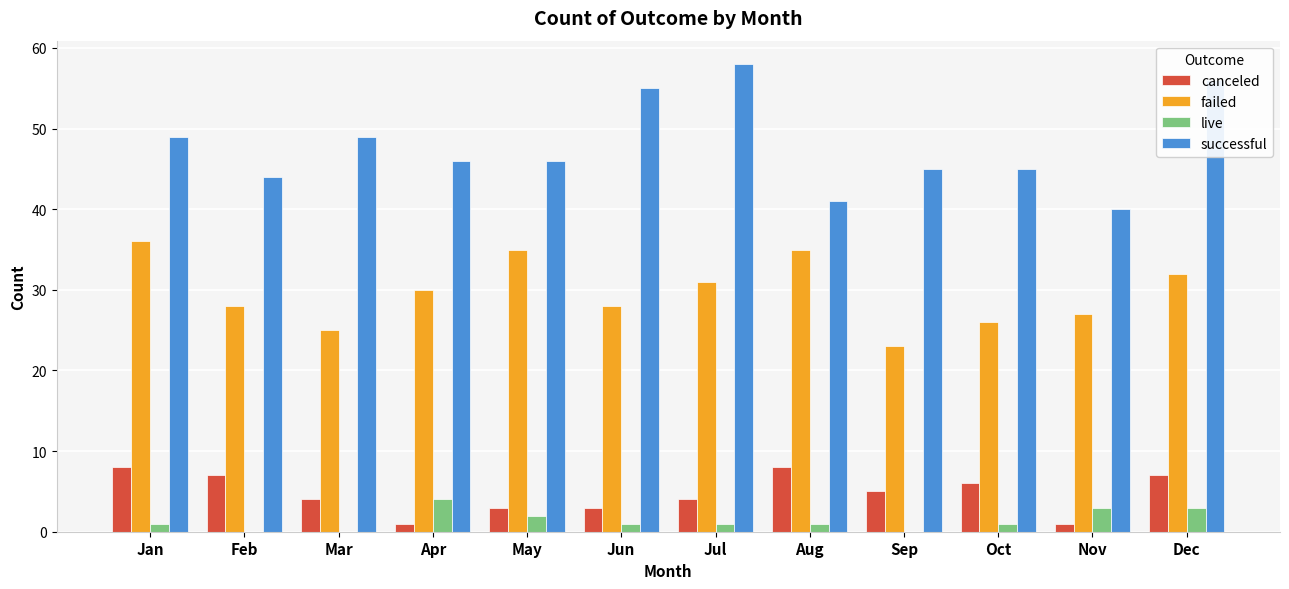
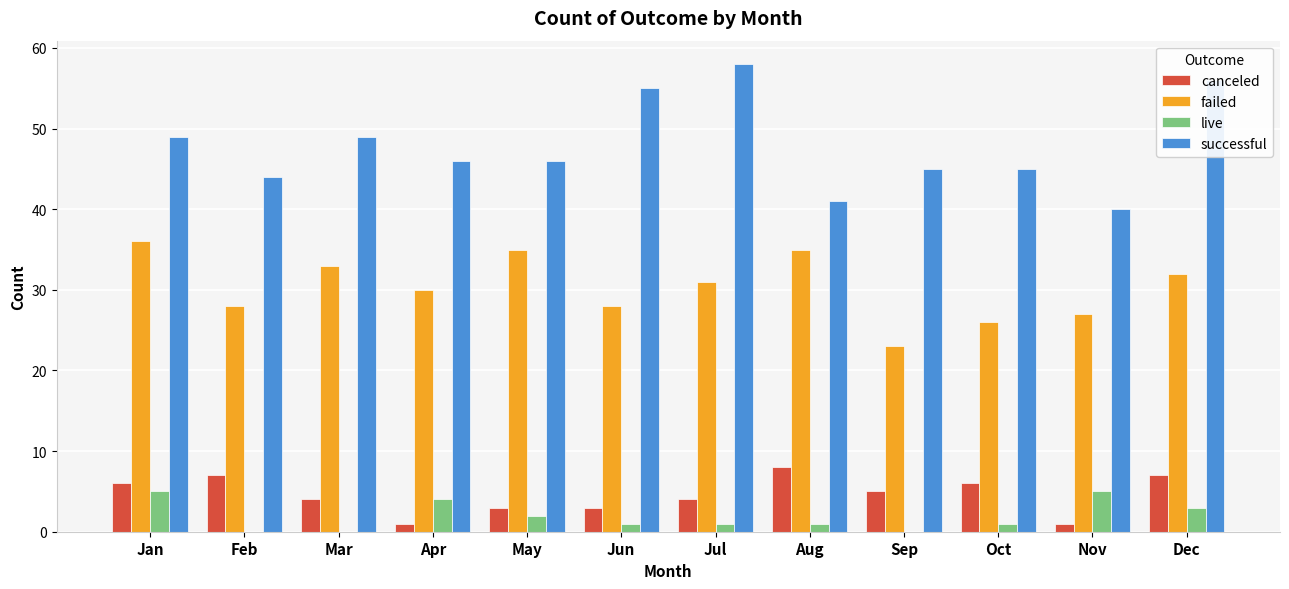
  {
    "canceled": {
-     "Jan": 8,
+     "Jan": 6,
      "Feb": 7,
      "Mar": 4,
      "Apr": 1,
      "May": 3,
      "Jun": 3,
      "Jul": 4,
      "Aug": 8,
      "Sep": 5,
      "Oct": 6,
      "Nov": 1,
      "Dec": 7
    },
    "failed": {
      "Jan": 36,
      "Feb": 28,
-     "Mar": 25,
+     "Mar": 33,
      "Apr": 30,
      "May": 35,
      "Jun": 28,
      "Jul": 31,
      "Aug": 35,
      "Sep": 23,
      "Oct": 26,
      "Nov": 27,
      "Dec": 32
    },
    "live": {
-     "Jan": 1,
+     "Jan": 5,
      "Feb": 0,
      "Mar": 0,
      "Apr": 4,
      "May": 2,
      "Jun": 1,
      "Jul": 1,
      "Aug": 1,
      "Sep": 0,
      "Oct": 1,
-     "Nov": 3,
+     "Nov": 5,
      "Dec": 3
    },
    "successful": {
      "Jan": 49,
      "Feb": 44,
      "Mar": 49,
      "Apr": 46,
      "May": 46,
      "Jun": 55,
      "Jul": 58,
      "Aug": 41,
      "Sep": 45,
      "Oct": 45,
      "Nov": 40
    }
  }
